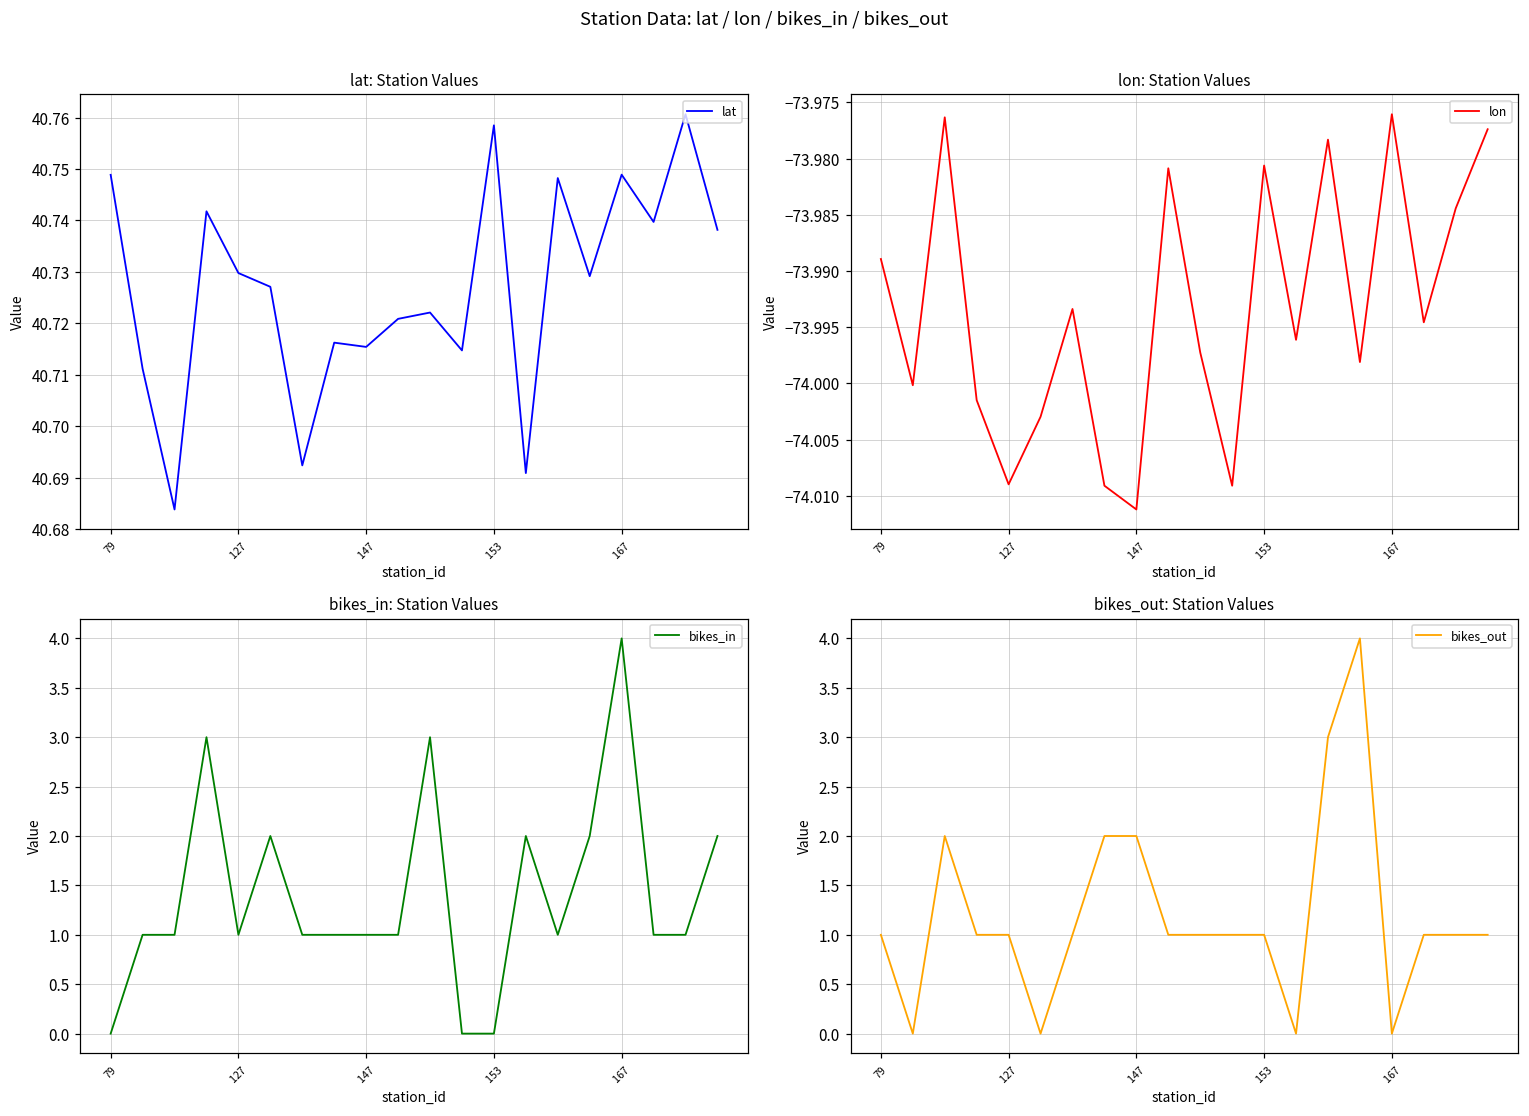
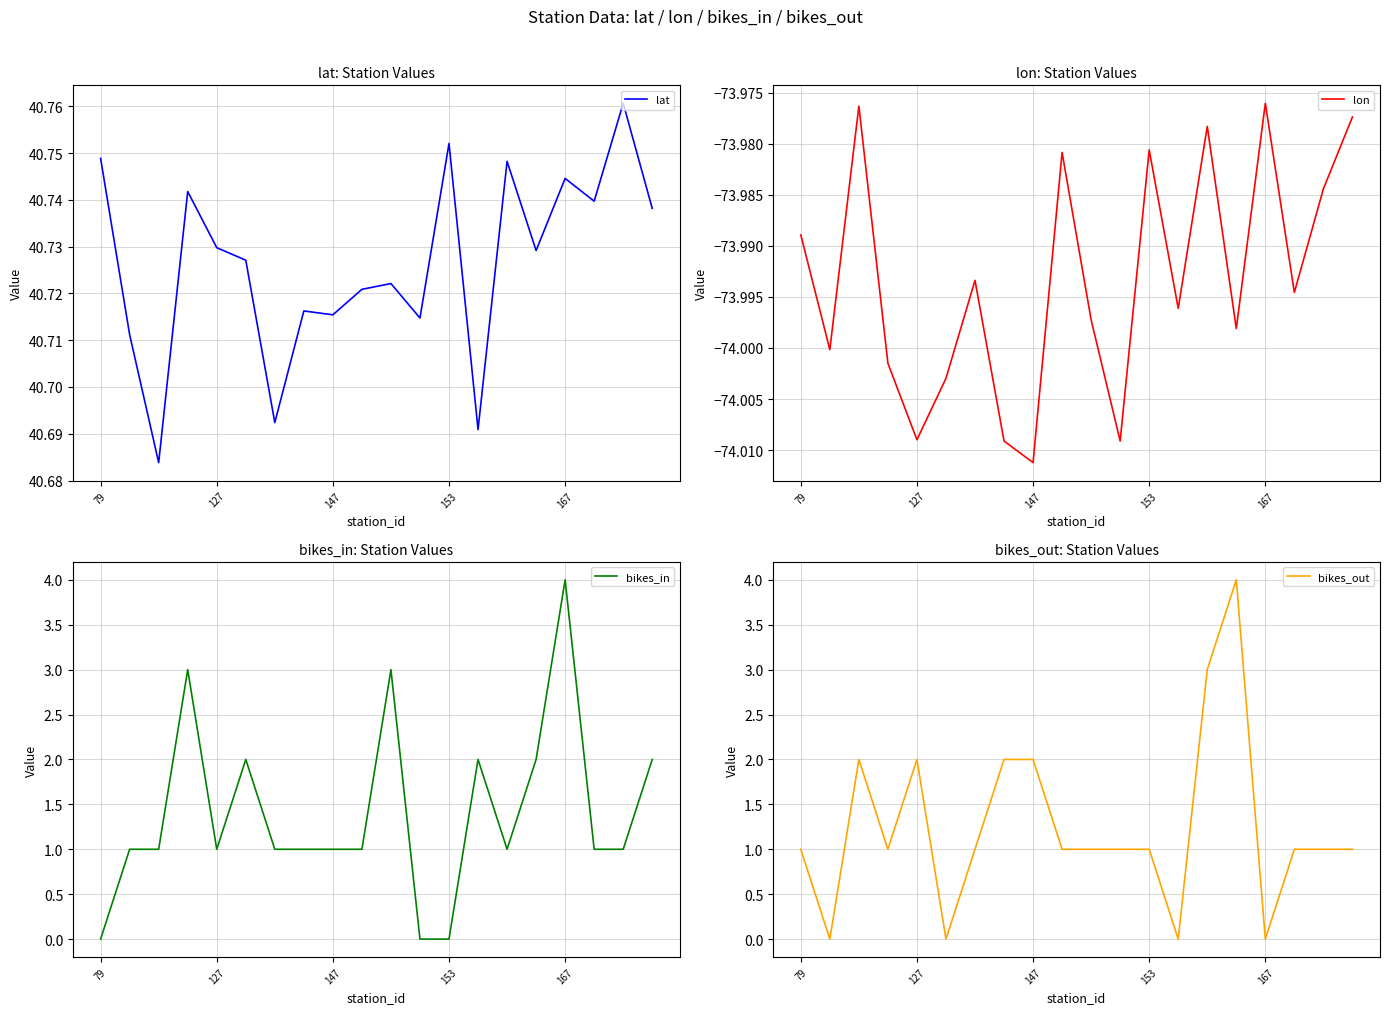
  {
    "lat: Station Values": {
      "79": 40.749,
      "127": 40.730,
      "147": 40.715,
-     "153": 40.758,
-     "167": 40.749
+     "153": 40.752,
+     "167": 40.745
    },
    "lon: Station Values": {
      "79": -73.9889,
      "127": -74.0090,
      "147": -74.0112,
      "153": -73.9806,
      "167": -73.9760
    },
    "bikes_in: Station Values": {
      "79": 0.0,
      "127": 1.0,
      "147": 1.0,
      "153": 0.0,
      "167": 4.0
    },
    "bikes_out: Station Values": {
      "79": 1,
-     "127": 1,
+     "127": 2,
      "147": 2,
      "153": 1,
      "167": 0
    }
  }
